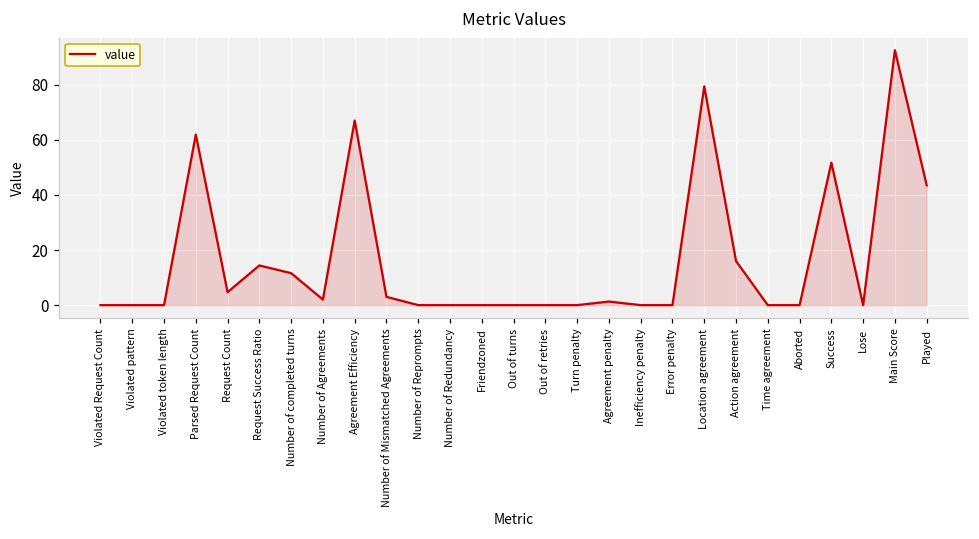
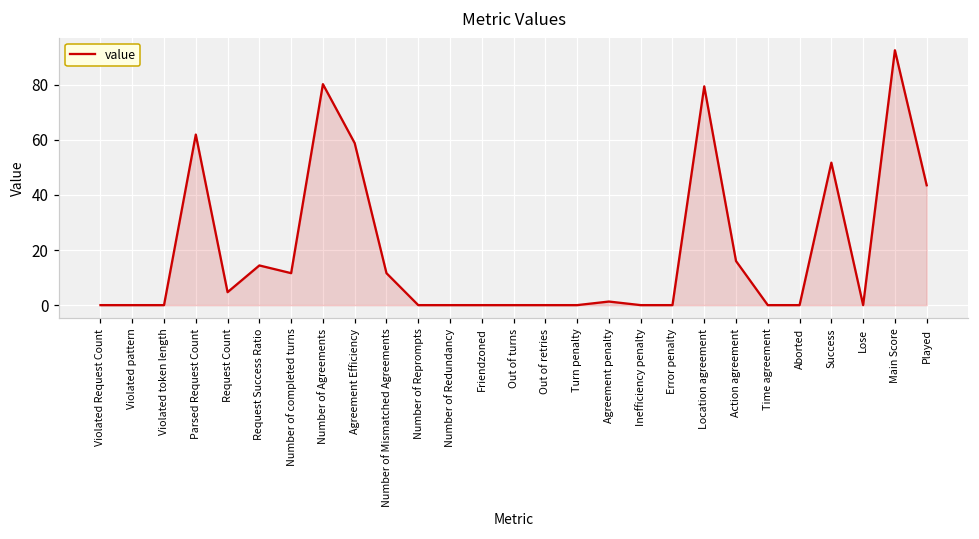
  {
    "Violated Request Count": 0,
    "Violated pattern": 0,
    "Violated token length": 0,
    "Parsed Request Count": 62,
    "Request Count": 5,
    "Request Success Ratio": 14,
    "Number of completed turns": 12,
-   "Number of Agreements": 2,
-   "Agreement Efficiency": 67,
-   "Number of Mismatched Agreements": 3,
+   "Number of Agreements": 80,
+   "Agreement Efficiency": 59,
+   "Number of Mismatched Agreements": 12,
    "Number of Reprompts": 0,
    "Number of Redundancy": 0,
    "Friendzoned": 0,
    "Out of turns": 0,
    "Out of retries": 0,
    "Turn penalty": 0,
    "Agreement penalty": 1,
    "Inefficiency penalty": 0,
    "Error penalty": 0,
    "Location agreement": 79,
    "Action agreement": 16,
    "Time agreement": 0,
    "Aborted": 0,
    "Success": 52,
    "Lose": 0,
    "Main Score": 93,
    "Played": 44
  }
